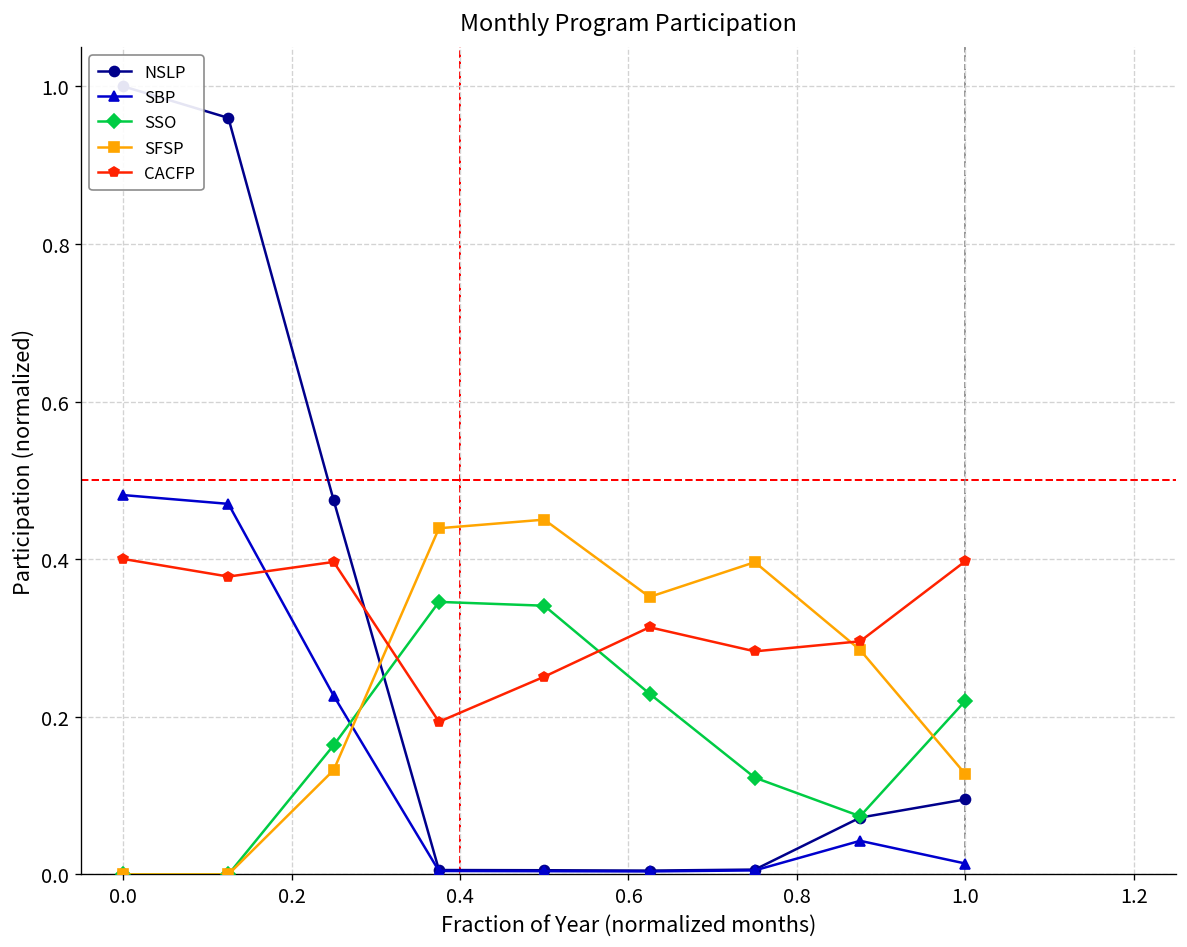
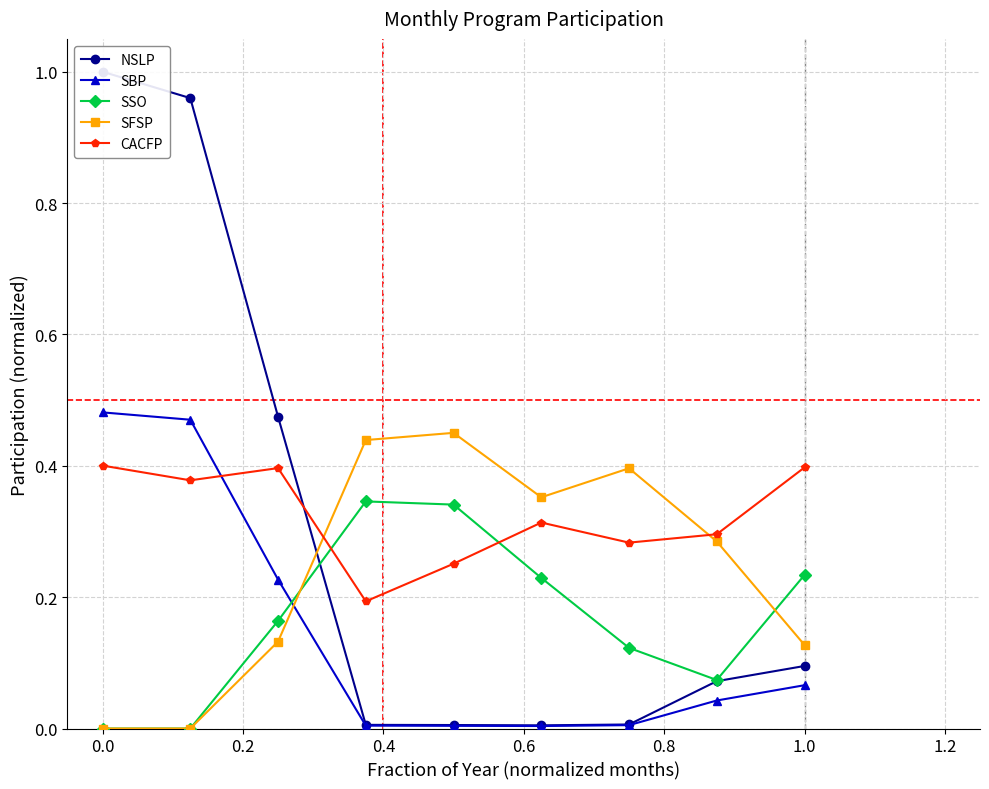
  {
    "NSLP": {
      "1.0": 0.10
    },
    "SBP": {
      "0.0": 0.48,
-     "1.0": 0.01
+     "1.0": 0.07
    },
    "SSO": {
-     "1.0": 0.22
+     "1.0": 0.23
    },
    "SFSP": {
      "1.0": 0.13
    },
    "CACFP": {
      "0.0": 0.40,
      "1.0": 0.40
    }
  }
